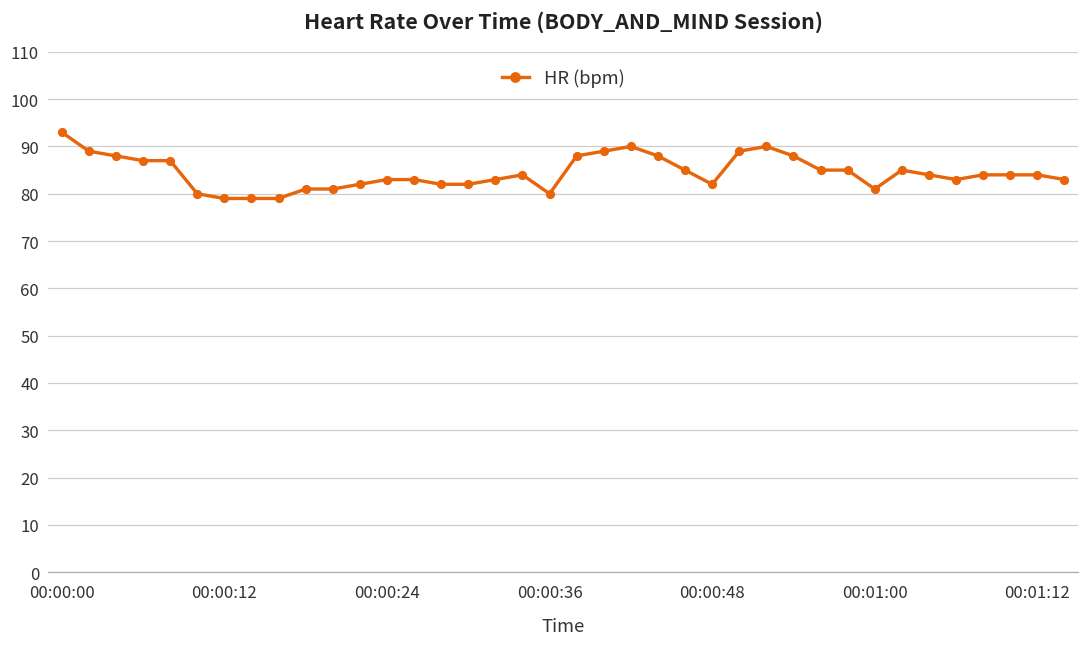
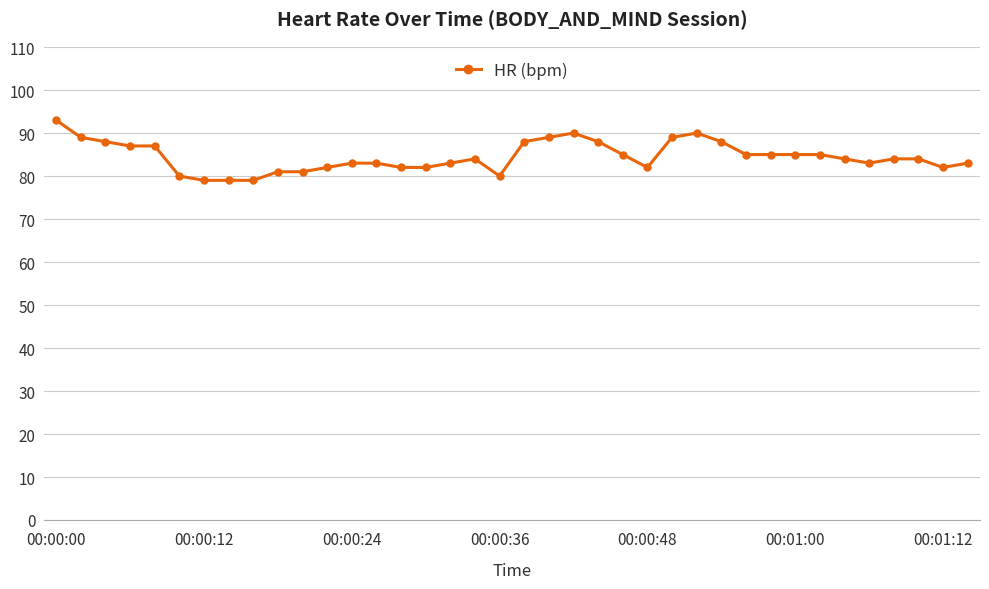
  {
    "00:00:00": 93,
    "00:00:12": 79,
    "00:00:24": 83,
    "00:00:36": 80,
    "00:00:48": 82,
-   "00:01:00": 81,
-   "00:01:12": 84
+   "00:01:00": 85,
+   "00:01:12": 82
  }
